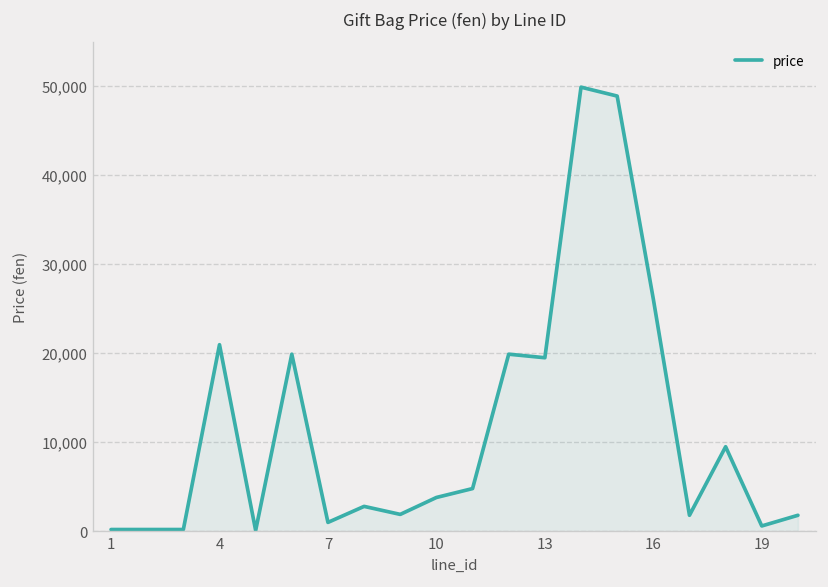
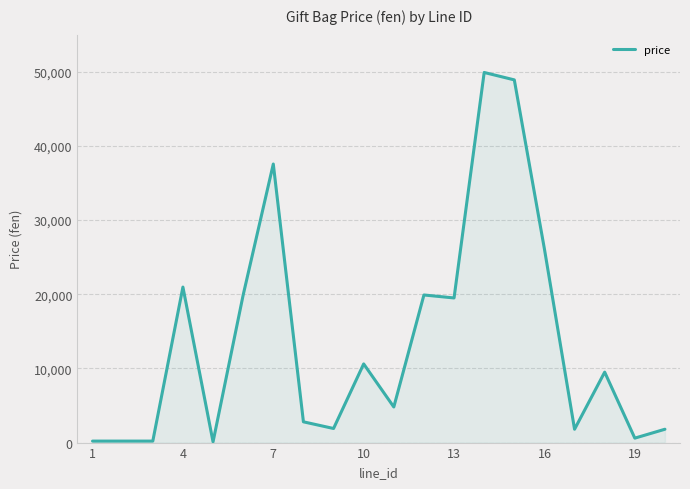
  {
    "1": "0",
    "4": "21,000",
-   "7": "1,000",
-   "10": "4,000",
+   "7": "38,000",
+   "10": "11,000",
    "13": "20,000",
    "16": "26,000",
    "19": "1,000"
  }
